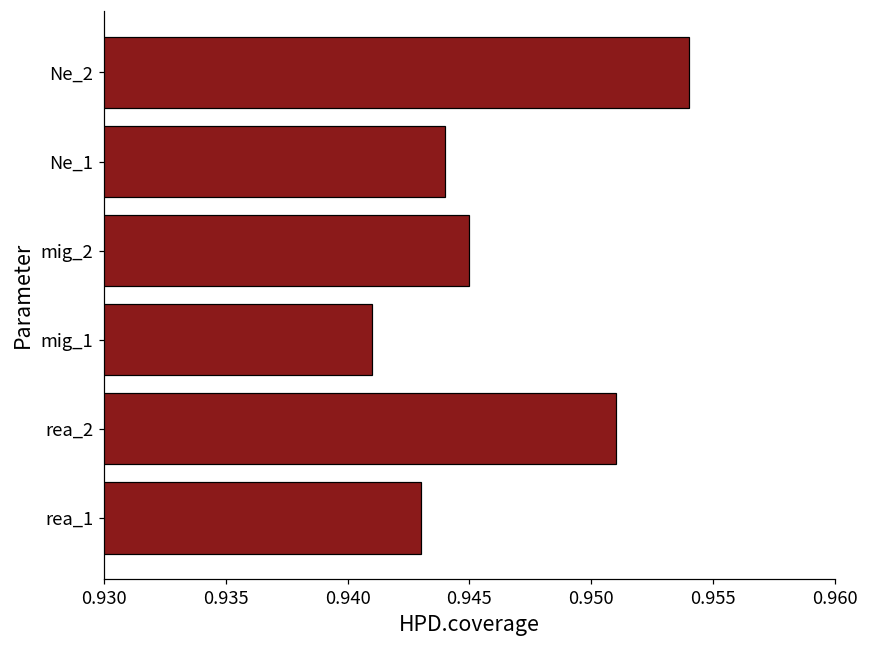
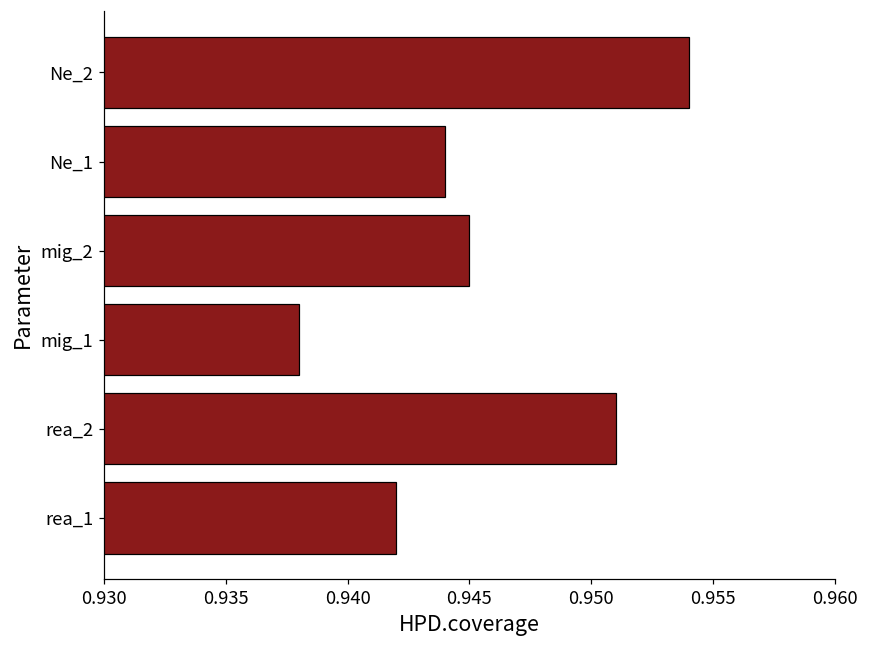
  {
    "Ne_2": 0.954,
    "Ne_1": 0.944,
    "mig_2": 0.945,
-   "mig_1": 0.941,
+   "mig_1": 0.938,
    "rea_2": 0.951,
-   "rea_1": 0.943
+   "rea_1": 0.942
  }
